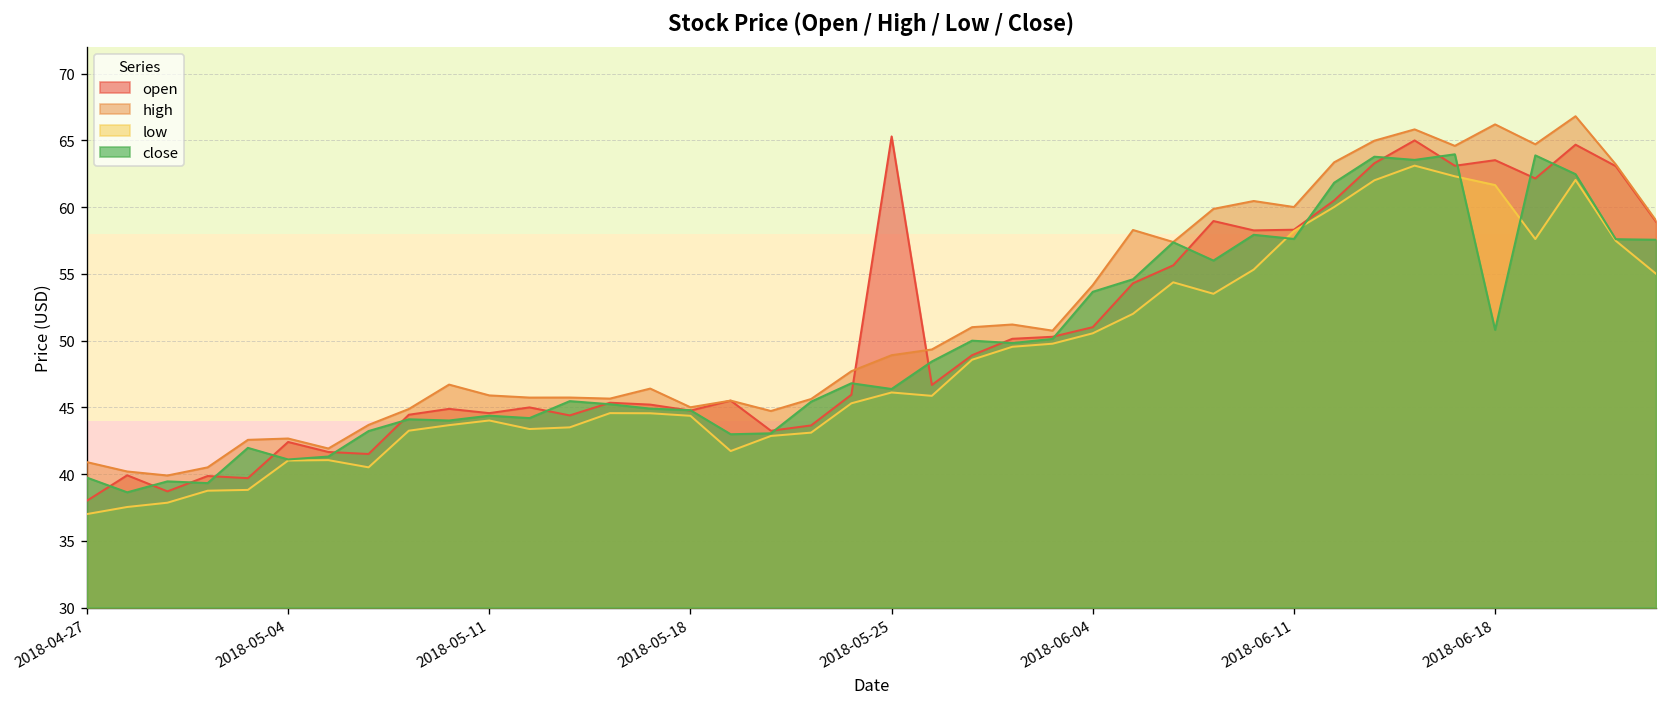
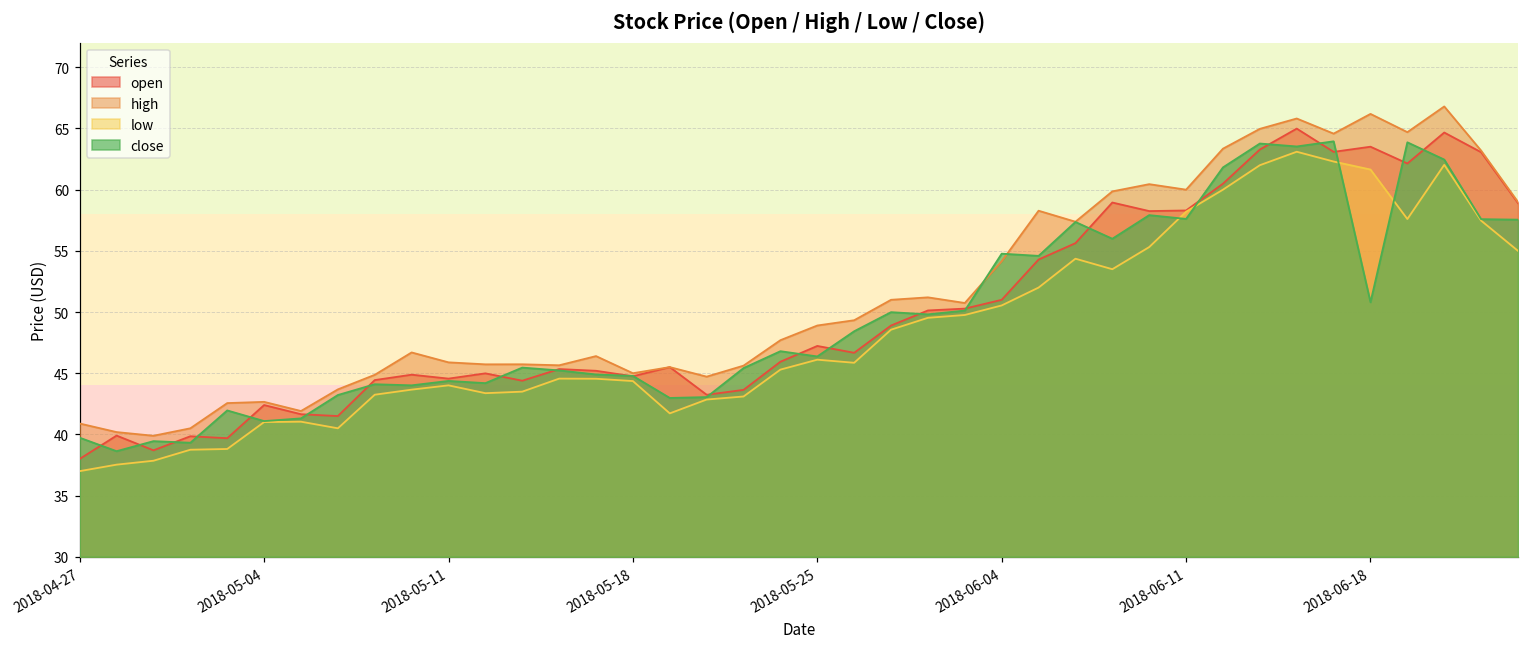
  {
    "open": {
      "2018-04-27": 38.0,
      "2018-05-04": 42.4,
-     "2018-05-25": 65.3,
+     "2018-05-25": 47.2,
      "2018-06-04": 51.0,
      "2018-06-18": 63.5
    },
    "close": {
      "2018-04-27": 39.7,
      "2018-05-25": 46.4,
-     "2018-06-04": 53.7,
+     "2018-06-04": 54.8,
      "2018-06-11": 57.6,
      "2018-06-18": 50.8
    }
  }
